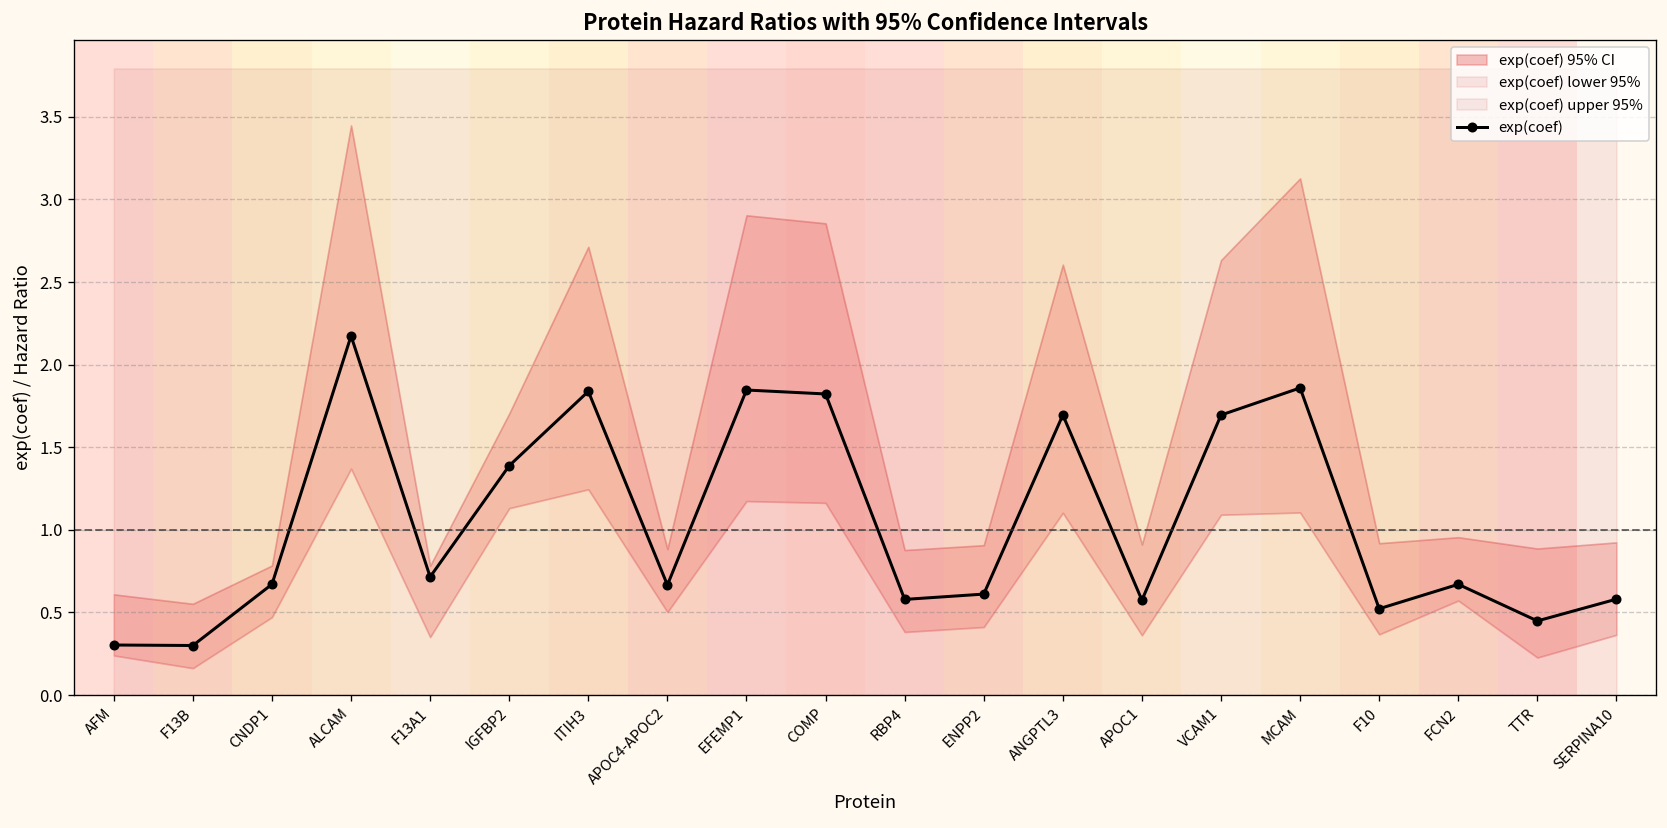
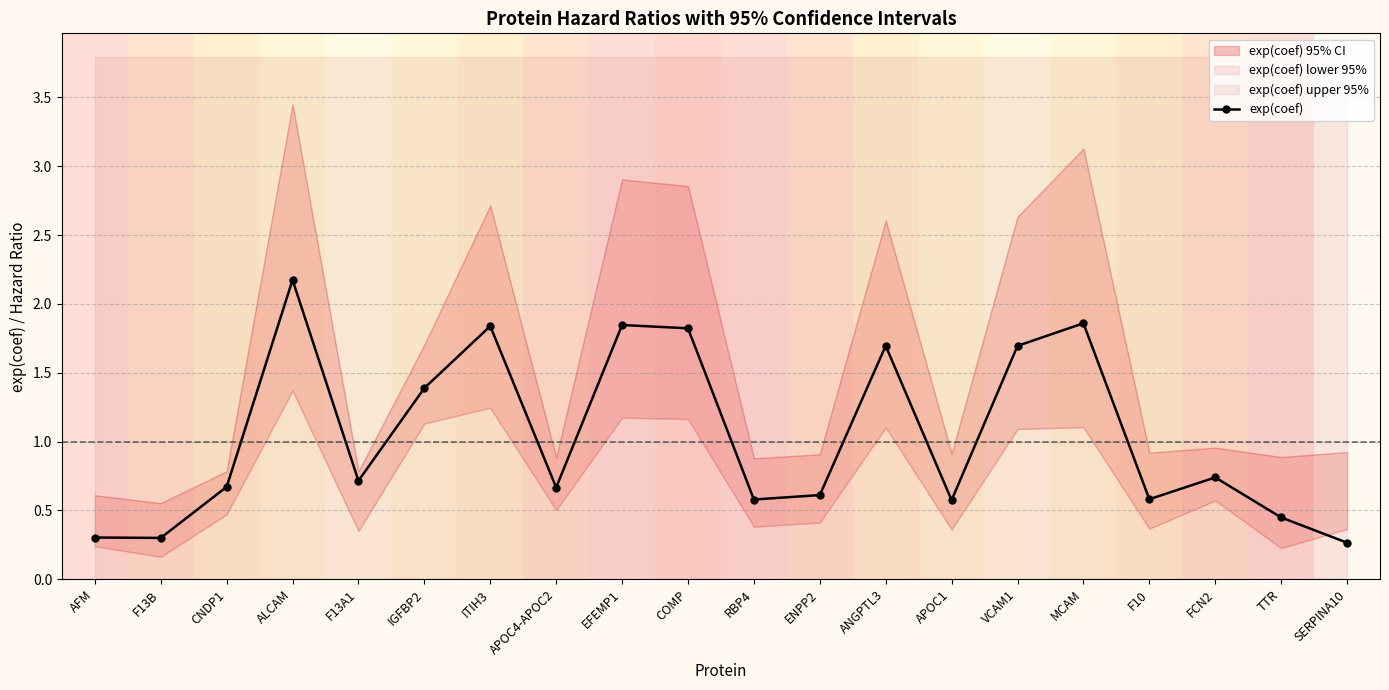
  {
    "exp(coef)": {
      "AFM": 0.30,
      "F13B": 0.30,
      "CNDP1": 0.67,
      "ALCAM": 2.17,
      "F13A1": 0.72,
      "IGFBP2": 1.39,
      "ITIH3": 1.84,
      "APOC4-APOC2": 0.67,
      "EFEMP1": 1.85,
      "COMP": 1.82,
      "RBP4": 0.58,
      "ENPP2": 0.61,
      "ANGPTL3": 1.70,
      "APOC1": 0.57,
      "VCAM1": 1.70,
      "MCAM": 1.86,
-     "F10": 0.52,
-     "FCN2": 0.67,
+     "F10": 0.58,
+     "FCN2": 0.74,
      "TTR": 0.45,
-     "SERPINA10": 0.58
+     "SERPINA10": 0.27
    }
  }
